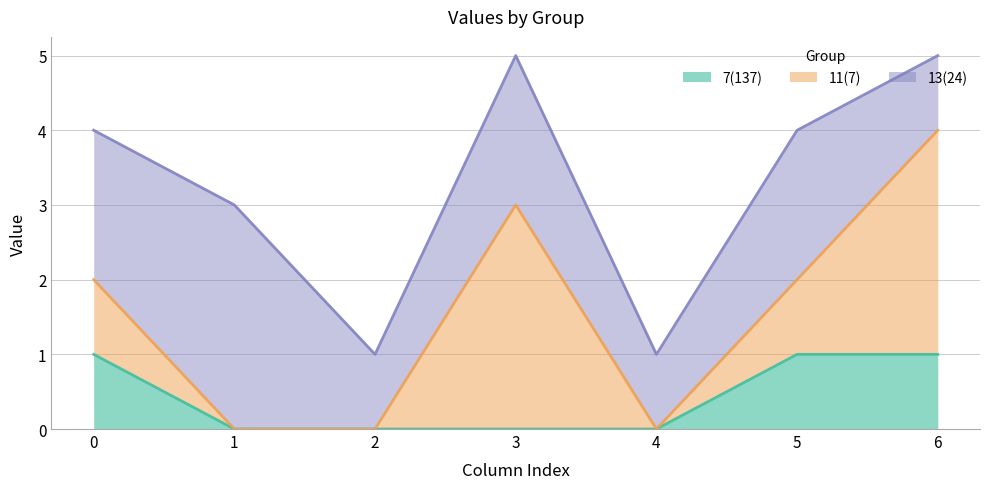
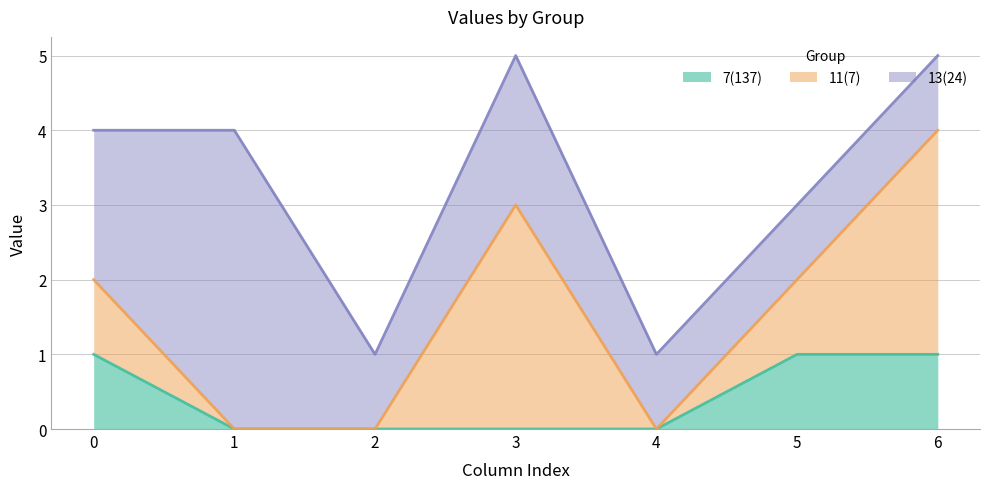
  {
    "7(137)": {
      "0": 1,
      "3": 0,
      "5": 1,
      "6": 1
    },
    "11(7)": {
      "0": 2,
      "3": 3,
      "5": 2,
      "6": 4
    },
    "13(24)": {
      "0": 2,
-     "1": 3,
+     "1": 4,
      "2": 1,
      "3": 2,
      "4": 1,
-     "5": 2,
+     "5": 1,
      "6": 1
    }
  }
